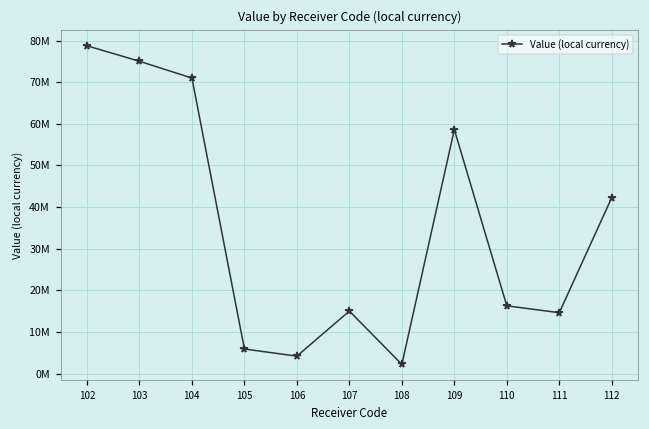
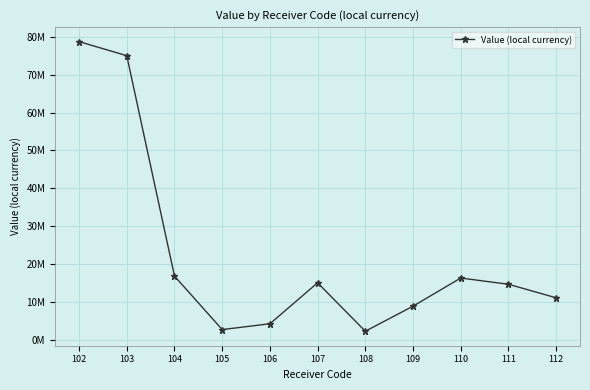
  {
    "102": 79000000,
    "103": 75000000,
-   "104": 71000000,
-   "105": 6000000,
+   "104": 17000000,
+   "105": 3000000,
    "106": 4000000,
    "107": 15000000,
    "108": 2000000,
-   "109": 59000000,
+   "109": 9000000,
    "110": 16000000,
    "111": 15000000,
-   "112": 42000000
+   "112": 11000000
  }
